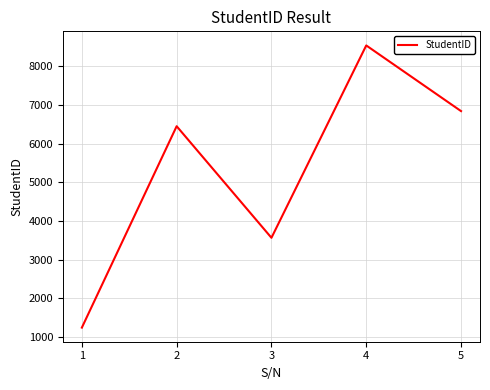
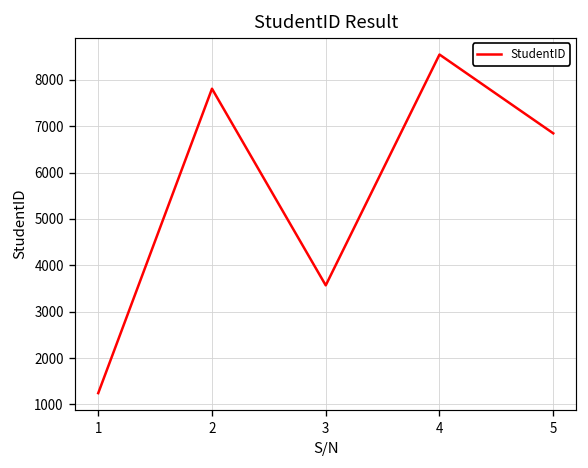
  {
    "1": 1200,
-   "2": 6500,
+   "2": 7800,
    "3": 3600,
    "4": 8500,
    "5": 6800
  }
